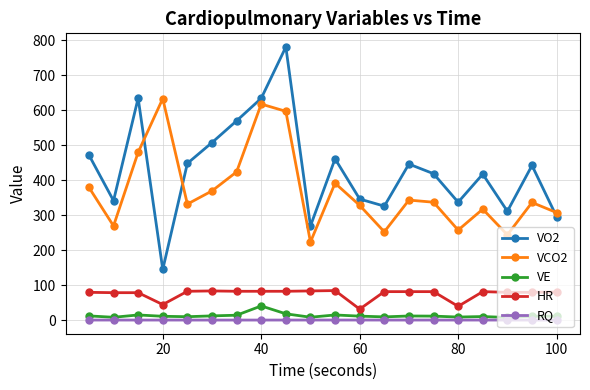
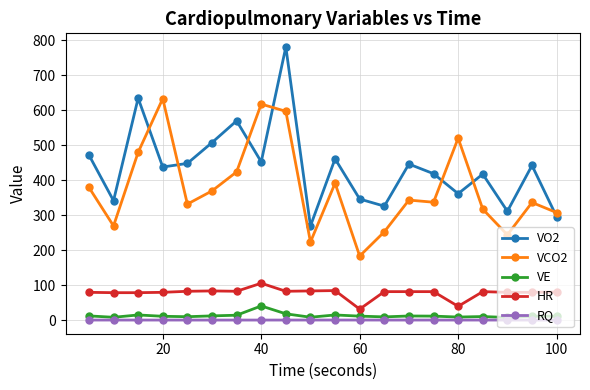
  {
    "VO2": {
-     "20": 150,
-     "40": 630,
+     "20": 440,
+     "40": 450,
      "60": 350,
-     "80": 340,
+     "80": 360,
      "100": 300
    },
    "VCO2": {
      "20": 630,
      "40": 620,
-     "60": 330,
-     "80": 260,
+     "60": 180,
+     "80": 520,
      "100": 310
    },
    "VE": {
      "20": 10,
      "40": 40,
      "60": 10,
      "80": 10
    },
    "HR": {
-     "20": 50,
-     "40": 80,
+     "20": 80,
+     "40": 110,
      "60": 30,
      "80": 40
    },
    "RQ": {
      "20": 0,
      "40": 0,
      "60": 0,
      "80": 0
    }
  }
